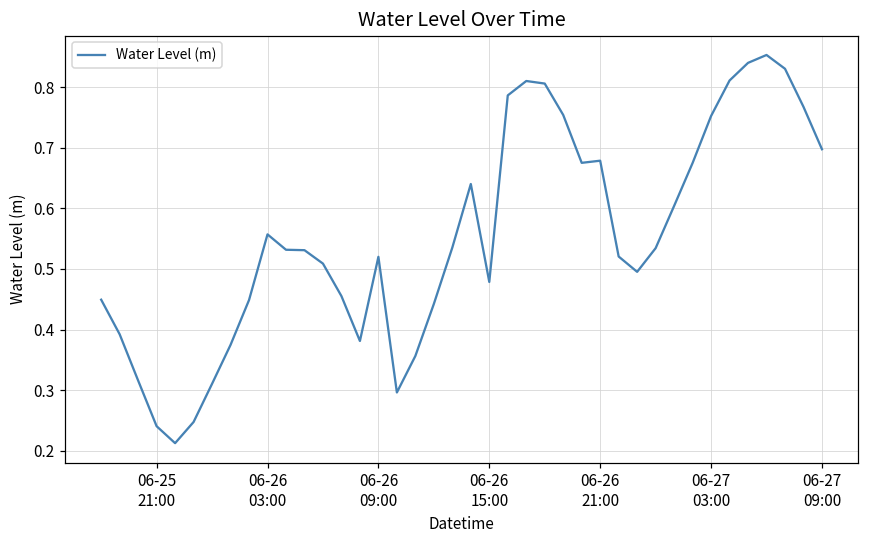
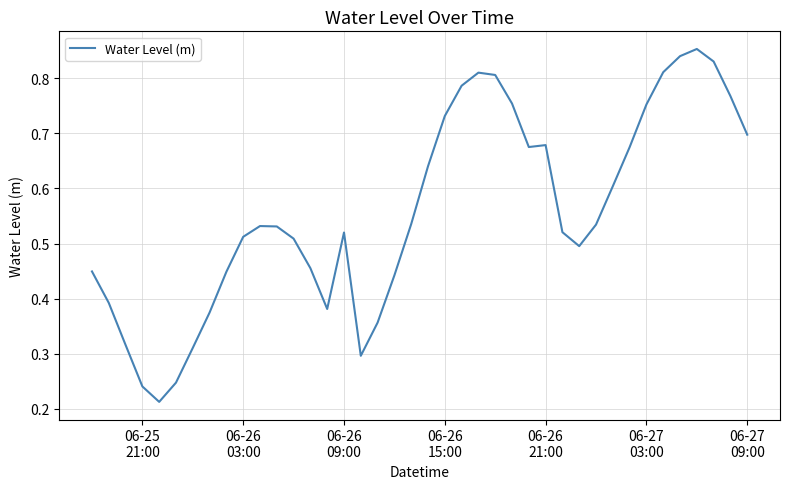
  {
    "06-25 21:00": 0.24,
-   "06-26 03:00": 0.56,
+   "06-26 03:00": 0.51,
    "06-26 09:00": 0.52,
-   "06-26 15:00": 0.48,
+   "06-26 15:00": 0.73,
    "06-26 21:00": 0.68,
    "06-27 03:00": 0.75,
    "06-27 09:00": 0.70
  }
